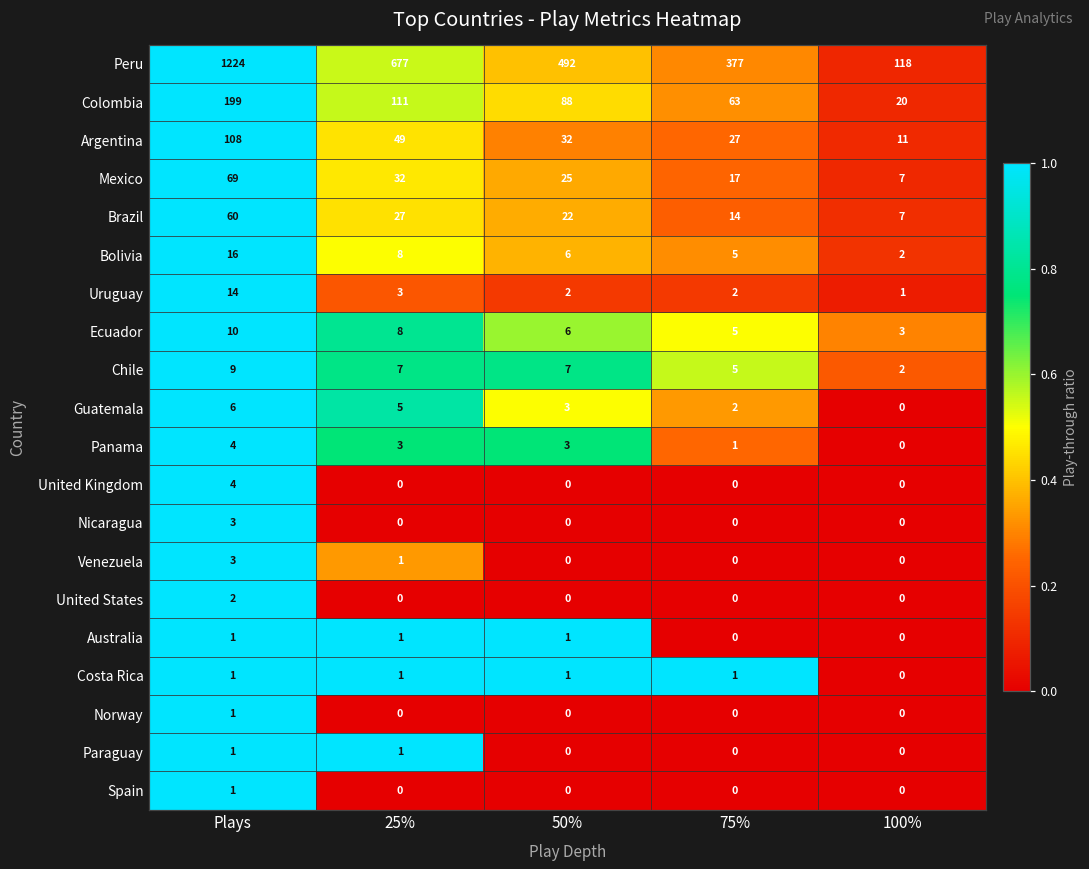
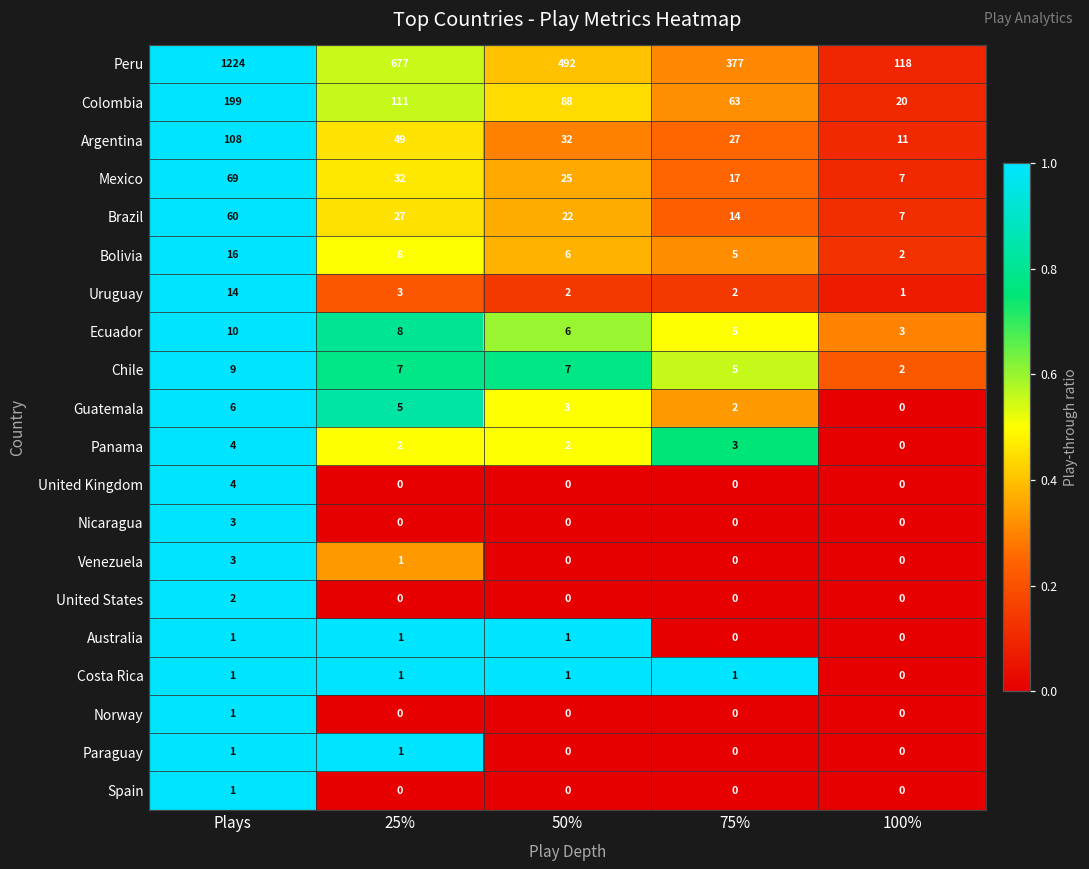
  {
    "Peru": {
      "Plays": 1224,
      "25%": 677,
      "50%": 492,
      "75%": 377,
      "100%": 118
    },
    "Colombia": {
      "Plays": 199,
      "25%": 111,
      "50%": 88,
      "75%": 63,
      "100%": 20
    },
    "Argentina": {
      "Plays": 108,
      "25%": 49,
      "50%": 32,
      "75%": 27,
      "100%": 11
    },
    "Mexico": {
      "Plays": 69,
      "25%": 32,
      "50%": 25,
      "75%": 17,
      "100%": 7
    },
    "Brazil": {
      "Plays": 60,
      "25%": 27,
      "50%": 22,
      "75%": 14,
      "100%": 7
    },
    "Bolivia": {
      "Plays": 16,
      "25%": 8,
      "50%": 6,
      "75%": 5,
      "100%": 2
    },
    "Uruguay": {
      "Plays": 14,
      "25%": 3,
      "50%": 2,
      "75%": 2,
      "100%": 1
    },
    "Ecuador": {
      "Plays": 10,
      "25%": 8,
      "50%": 6,
      "75%": 5,
      "100%": 3
    },
    "Chile": {
      "Plays": 9,
      "25%": 7,
      "50%": 7,
      "75%": 5,
      "100%": 2
    },
    "Guatemala": {
      "Plays": 6,
      "25%": 5,
      "50%": 3,
      "75%": 2,
      "100%": 0
    },
    "Panama": {
      "Plays": 4,
-     "25%": 3,
-     "50%": 3,
-     "75%": 1,
+     "25%": 2,
+     "50%": 2,
+     "75%": 3,
      "100%": 0
    },
    "United Kingdom": {
      "Plays": 4,
      "25%": 0,
      "50%": 0,
      "75%": 0,
      "100%": 0
    },
    "Nicaragua": {
      "Plays": 3,
      "25%": 0,
      "50%": 0,
      "75%": 0,
      "100%": 0
    },
    "Venezuela": {
      "Plays": 3,
      "25%": 1,
      "50%": 0,
      "75%": 0,
      "100%": 0
    },
    "United States": {
      "Plays": 2,
      "25%": 0,
      "50%": 0,
      "75%": 0,
      "100%": 0
    },
    "Australia": {
      "Plays": 1,
      "25%": 1,
      "50%": 1,
      "75%": 0,
      "100%": 0
    },
    "Costa Rica": {
      "Plays": 1,
      "25%": 1,
      "50%": 1,
      "75%": 1,
      "100%": 0
    },
    "Norway": {
      "Plays": 1,
      "25%": 0,
      "50%": 0,
      "75%": 0,
      "100%": 0
    },
    "Paraguay": {
      "Plays": 1,
      "25%": 1,
      "50%": 0,
      "75%": 0,
      "100%": 0
    },
    "Spain": {
      "Plays": 1,
      "25%": 0,
      "50%": 0,
      "75%": 0,
      "100%": 0
    }
  }
